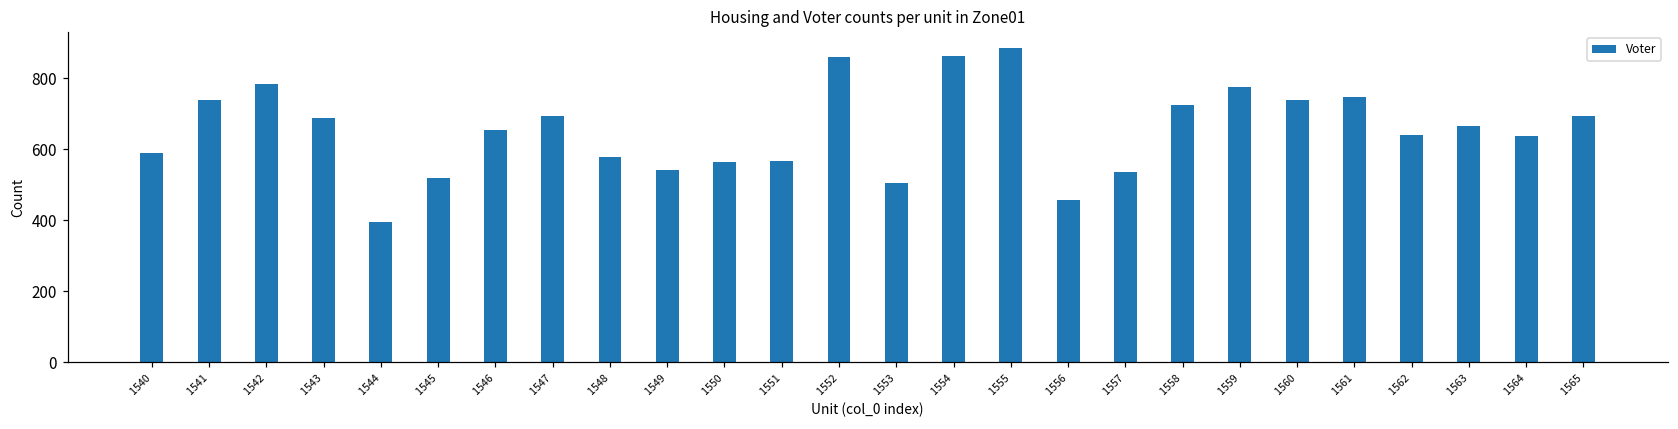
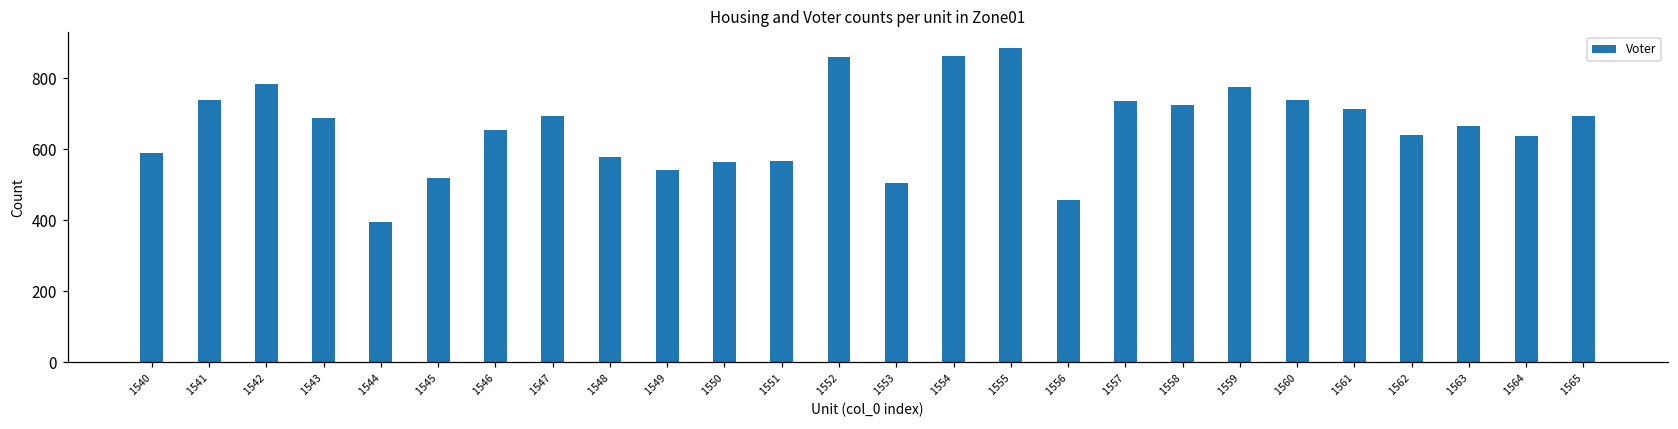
  {
    "1540": 590,
    "1541": 740,
    "1542": 780,
    "1543": 690,
    "1544": 390,
    "1545": 520,
    "1546": 660,
    "1547": 690,
    "1548": 580,
    "1549": 540,
    "1550": 560,
    "1551": 570,
    "1552": 860,
    "1553": 500,
    "1554": 860,
    "1555": 890,
    "1556": 460,
-   "1557": 540,
+   "1557": 740,
    "1558": 730,
    "1559": 780,
    "1560": 740,
-   "1561": 750,
+   "1561": 710,
    "1562": 640,
    "1563": 670,
    "1564": 640,
    "1565": 690
  }
